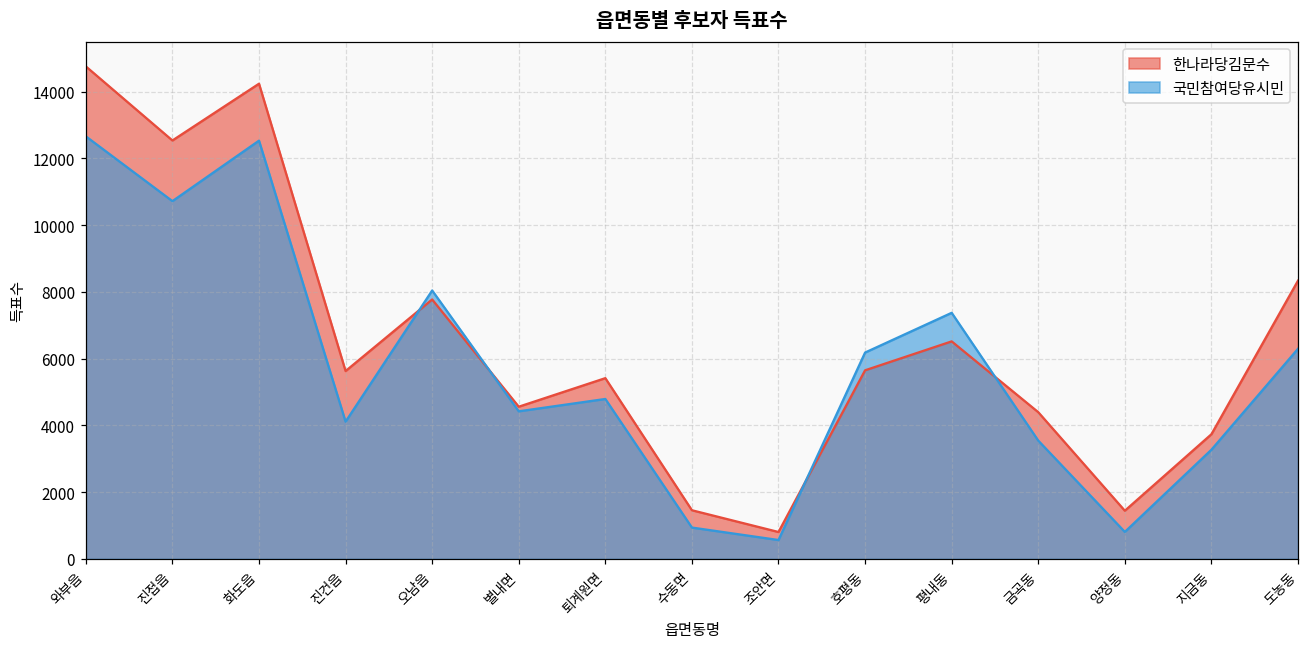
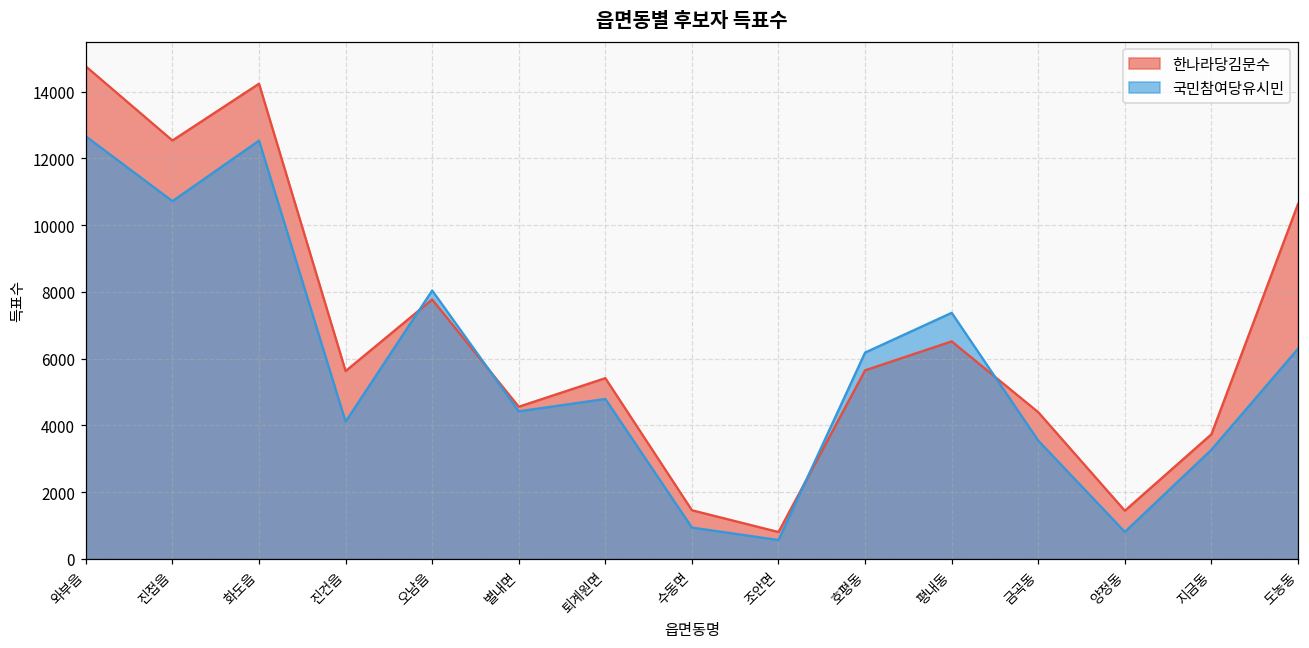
  {
    "한나라당김문수": {
      "와부읍": 14800,
      "진접읍": 12500,
      "화도읍": 14200,
      "진건읍": 5600,
      "오남읍": 7800,
      "별내면": 4600,
      "퇴계원면": 5400,
      "수동면": 1500,
      "조안면": 800,
      "호평동": 5700,
      "평내동": 6500,
      "금곡동": 4400,
      "양정동": 1400,
      "지금동": 3700,
-     "도농동": 8300
+     "도농동": 10600
    },
    "국민참여당유시민": {
      "와부읍": 12700,
      "진접읍": 10700,
      "화도읍": 12500,
      "진건읍": 4100,
      "오남읍": 8000,
      "별내면": 4400,
      "퇴계원면": 4800,
      "수동면": 900,
      "조안면": 600,
      "호평동": 6200,
      "평내동": 7400,
      "금곡동": 3500,
      "양정동": 800,
      "지금동": 3300,
      "도농동": 6300
    }
  }
